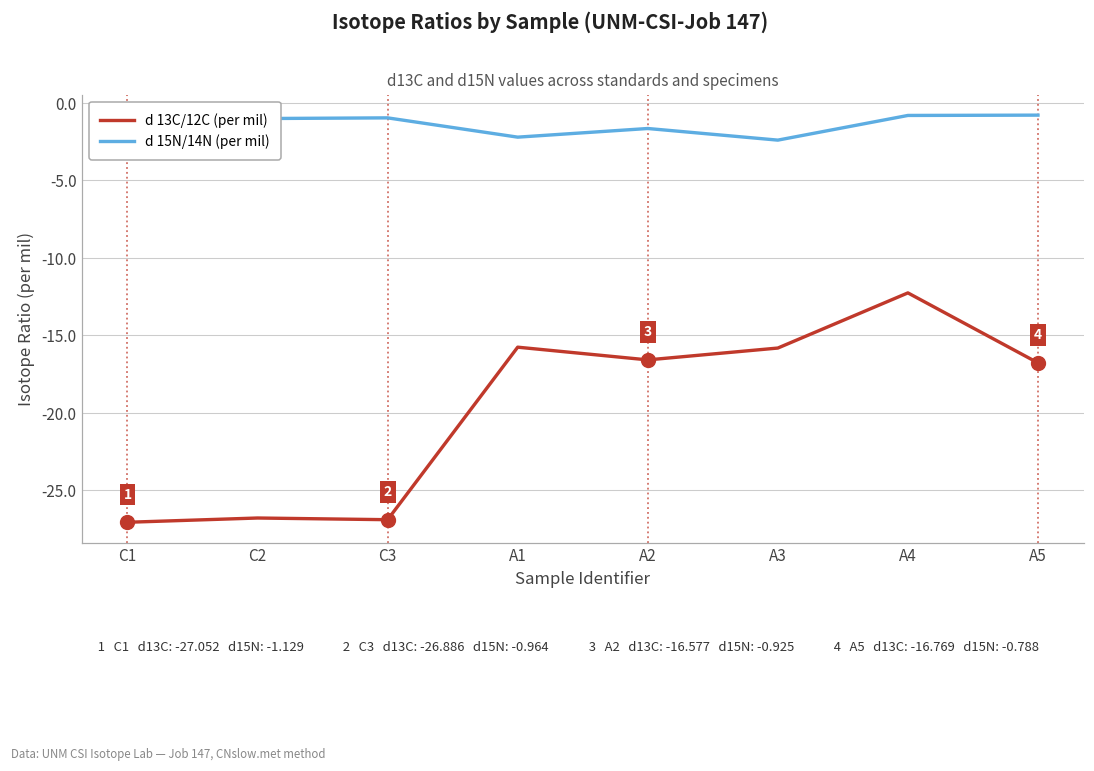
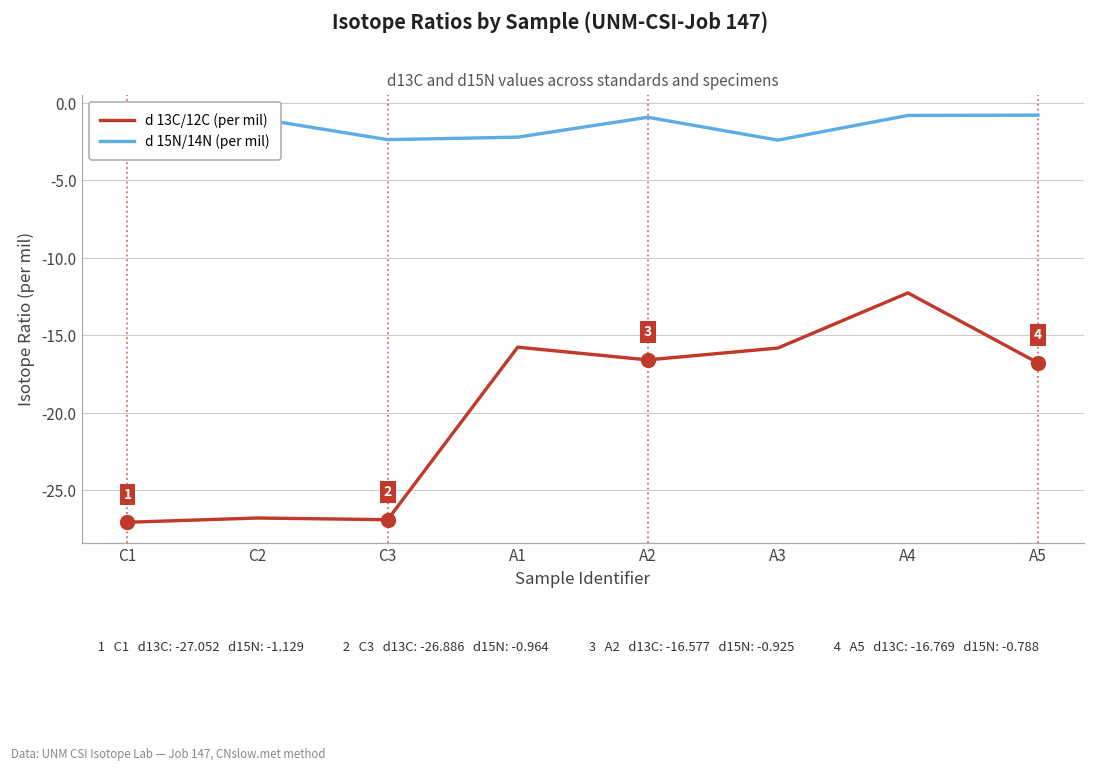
  {
    "d 15N/14N (per mil)": {
-     "C3": -1.0,
+     "C3": -2.4,
      "A1": -2.2,
-     "A2": -1.7,
+     "A2": -0.9,
      "A3": -2.4,
      "A4": -0.8,
      "A5": -0.8
    }
  }
